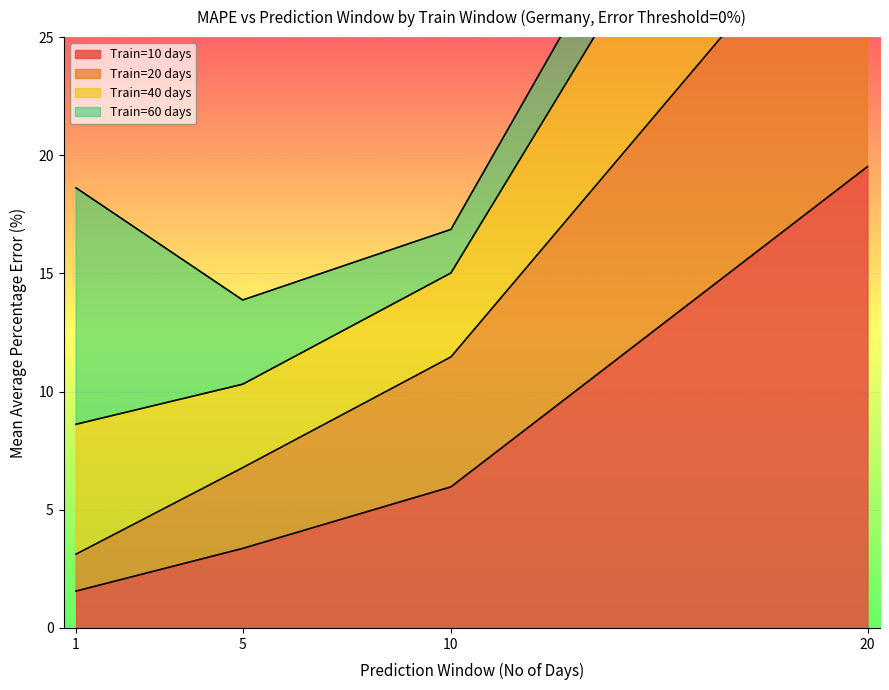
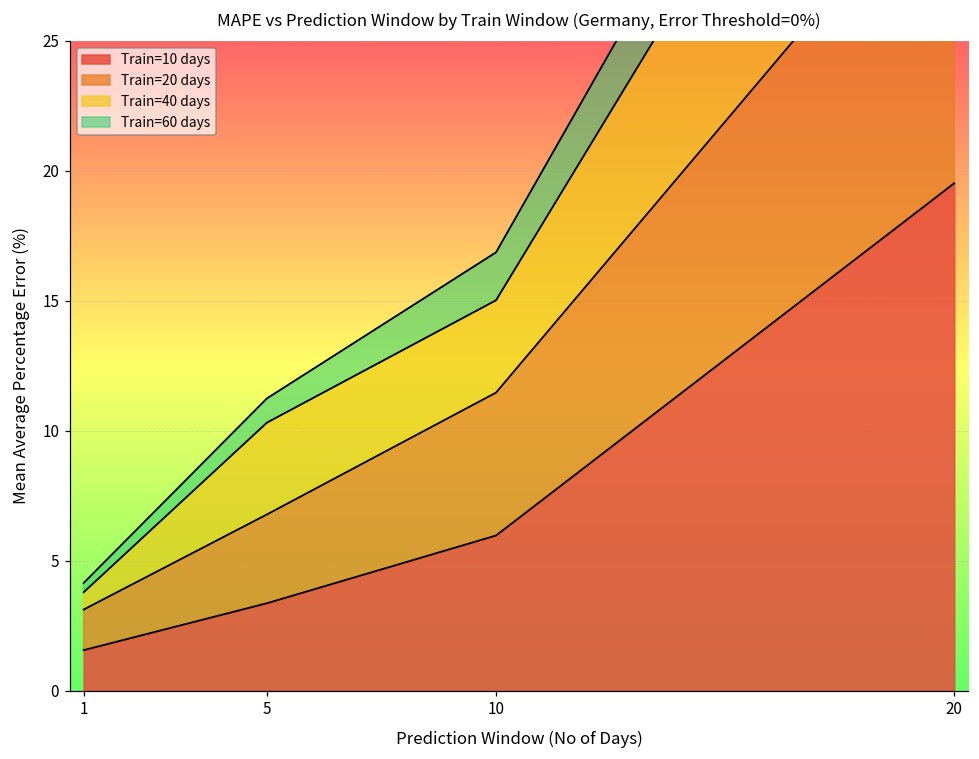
  {
    "Train=40 days": {
-     "1": 5.5,
+     "1": 0.7,
      "5": 3.5,
      "10": 3.6
    },
    "Train=60 days": {
-     "1": 10.0,
-     "5": 3.6,
+     "1": 0.4,
+     "5": 0.9,
      "10": 1.8
    }
  }
